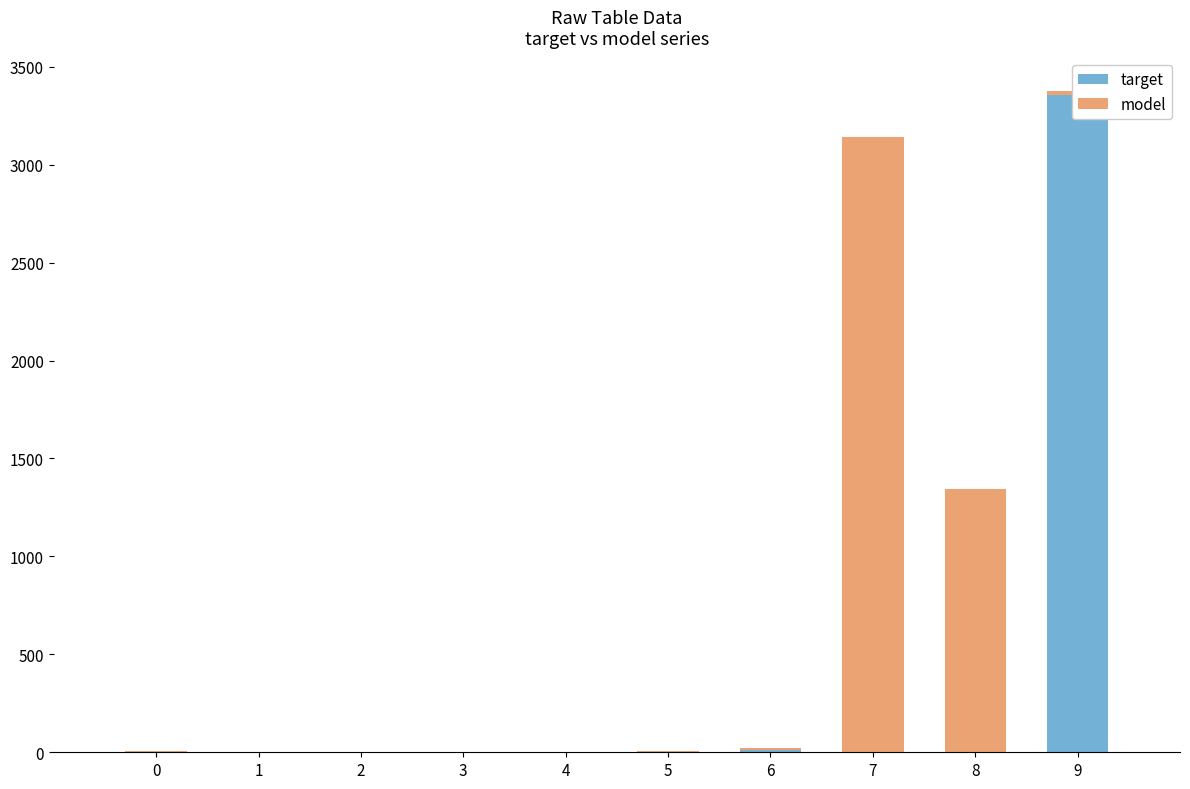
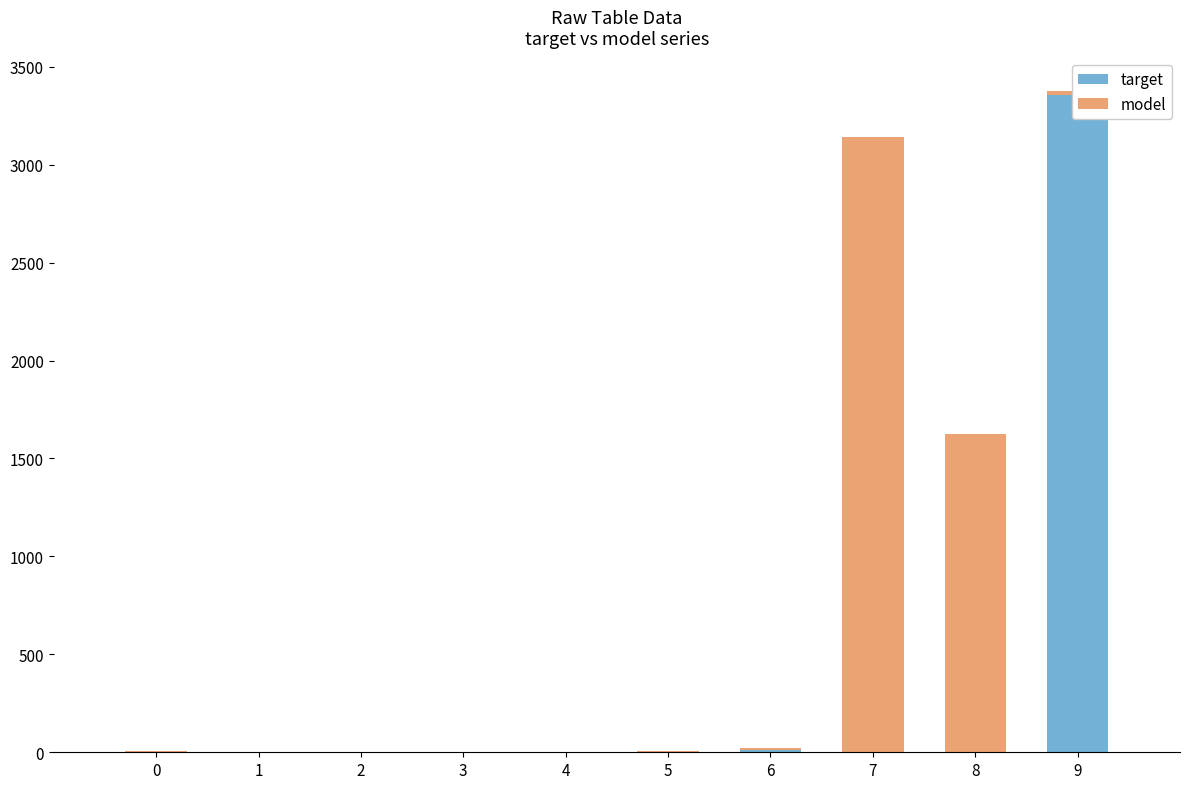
  {
    "target": {
      "0": 0,
      "1": 0,
      "2": 0,
      "3": 0,
      "4": 0,
      "5": 0,
      "6": 10,
      "7": 0,
      "8": 0
    },
    "model": {
      "1": 0,
      "3": 0,
      "4": 0,
      "7": 3140,
-     "8": 1340
+     "8": 1620
    }
  }
